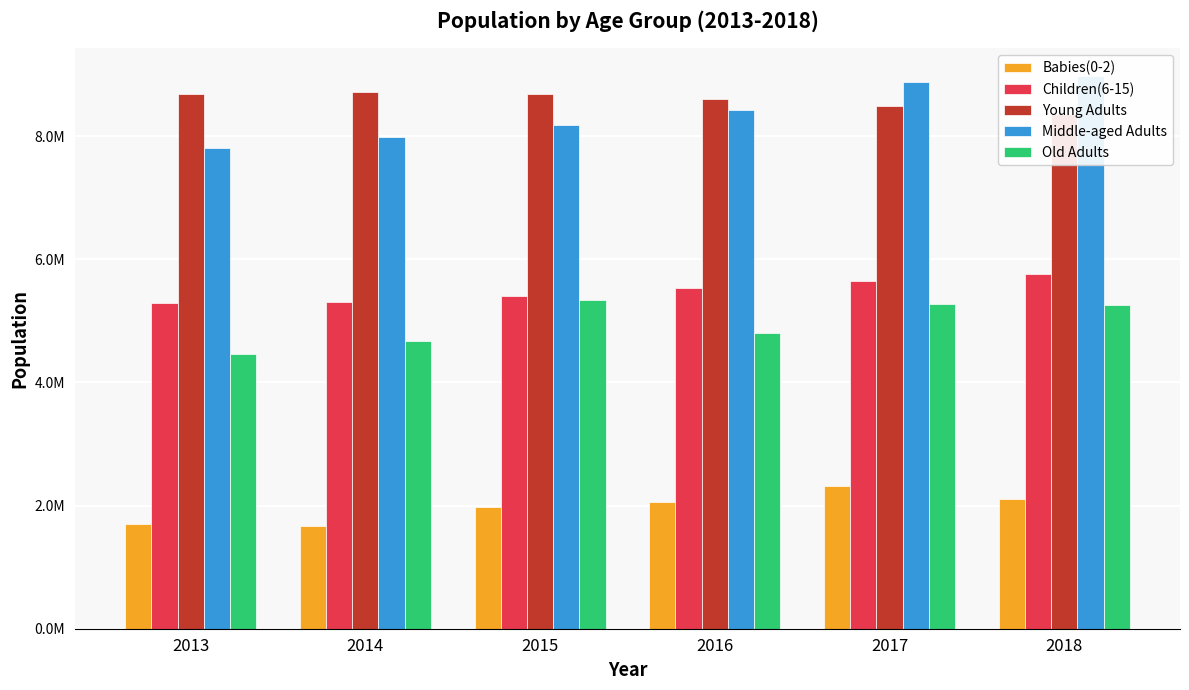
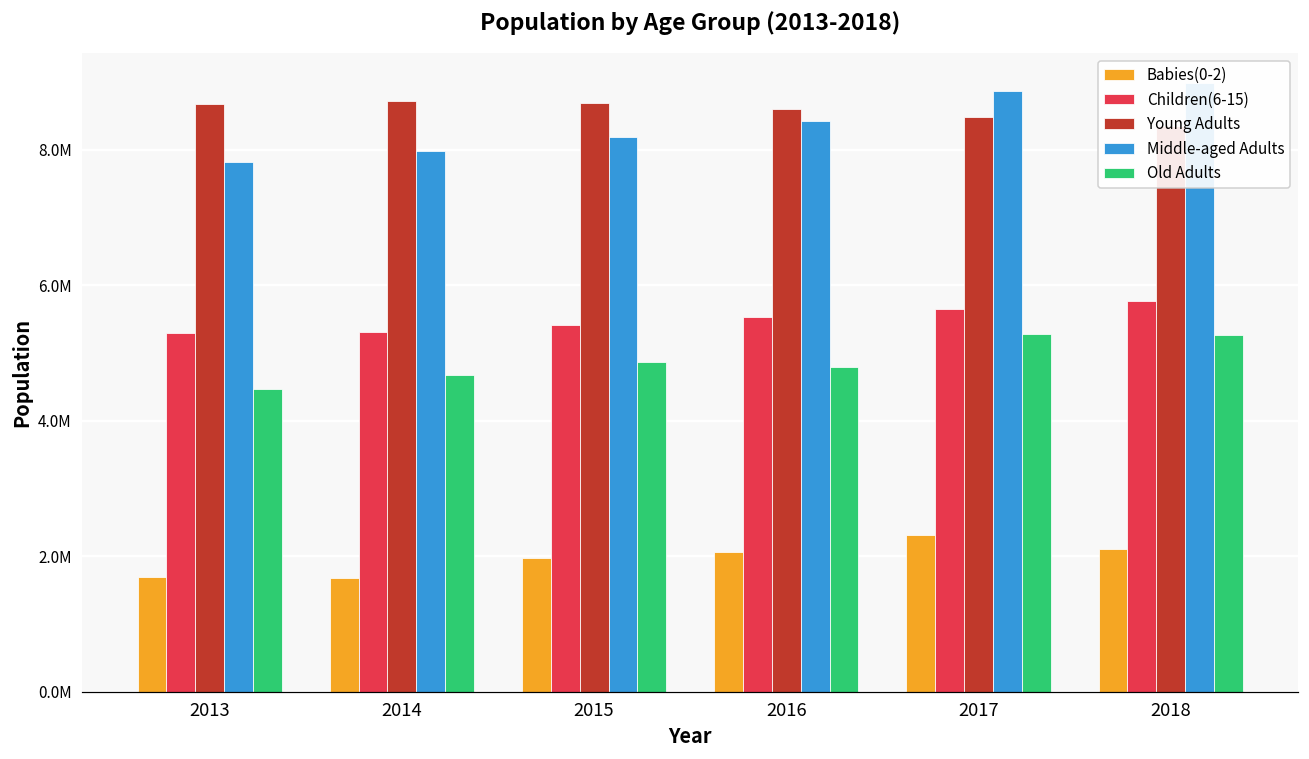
  {
    "Babies(0-2)": {
      "2013": 1700000,
      "2014": 1700000,
      "2015": 2000000,
      "2016": 2100000,
      "2017": 2300000,
      "2018": 2100000
    },
    "Middle-aged Adults": {
      "2013": 7800000,
      "2014": 8000000,
      "2015": 8200000,
      "2016": 8400000,
      "2017": 8900000
    },
    "Old Adults": {
      "2013": 4500000,
      "2014": 4700000,
-     "2015": 5300000,
+     "2015": 4900000,
      "2016": 4800000,
      "2017": 5300000,
      "2018": 5300000
    }
  }
